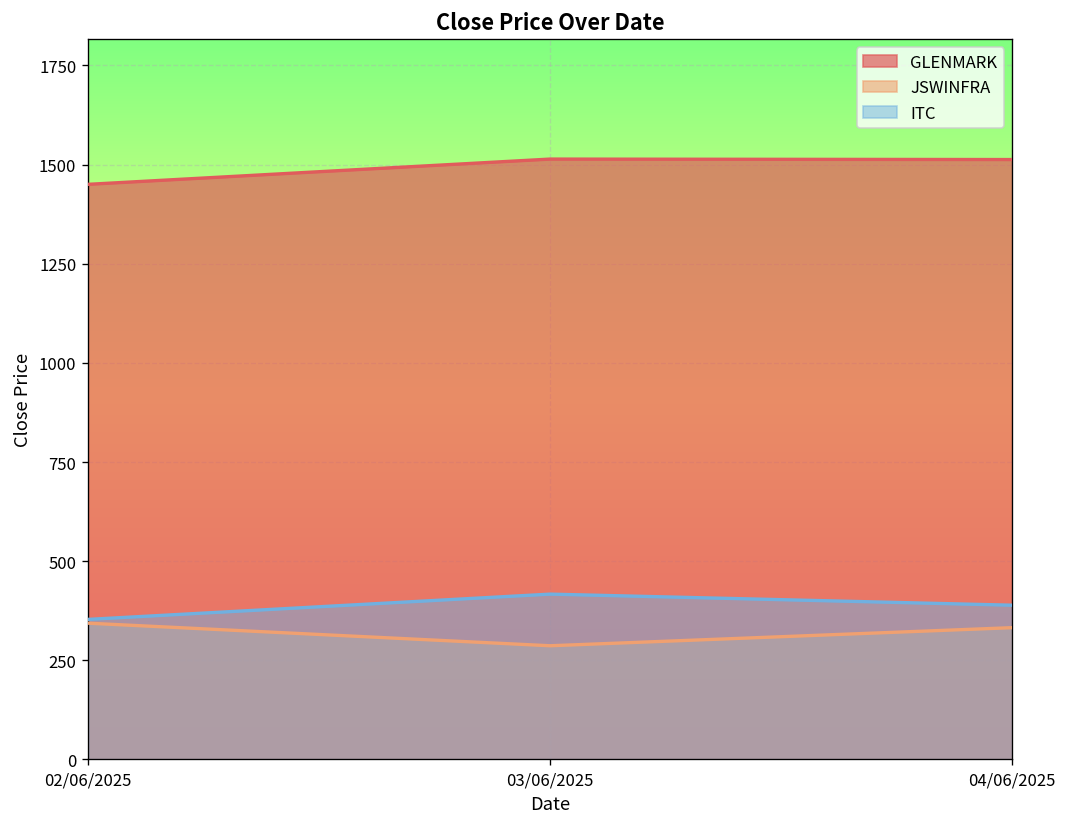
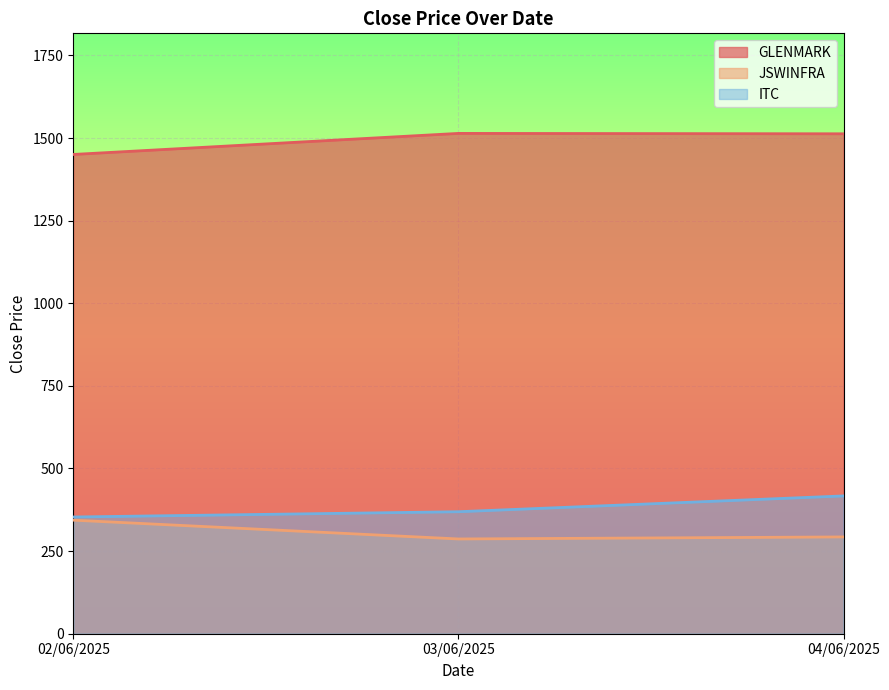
  {
    "GLENMARK": {
      "02/06/2025": 1450,
      "03/06/2025": 1510,
      "04/06/2025": 1510
    },
    "JSWINFRA": {
      "02/06/2025": 340,
      "03/06/2025": 290,
-     "04/06/2025": 330
+     "04/06/2025": 290
    },
    "ITC": {
      "02/06/2025": 350,
-     "03/06/2025": 420,
-     "04/06/2025": 390
+     "03/06/2025": 370,
+     "04/06/2025": 420
    }
  }
